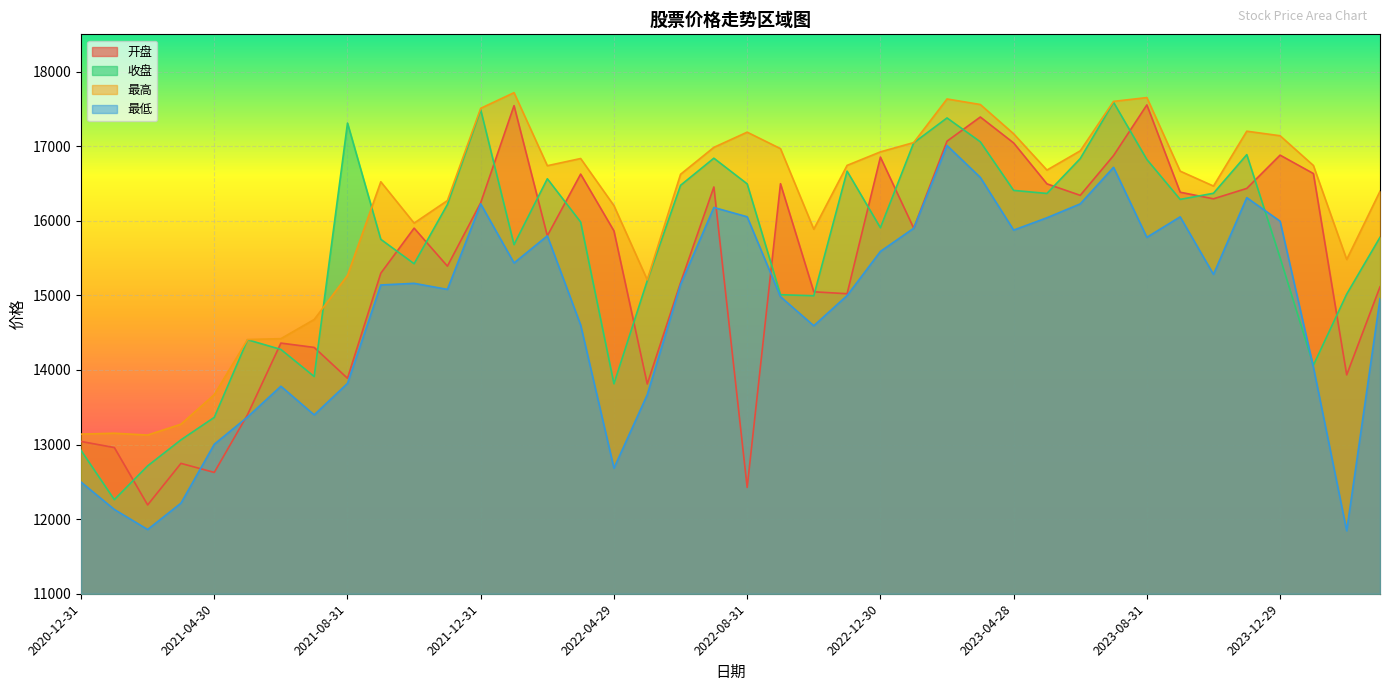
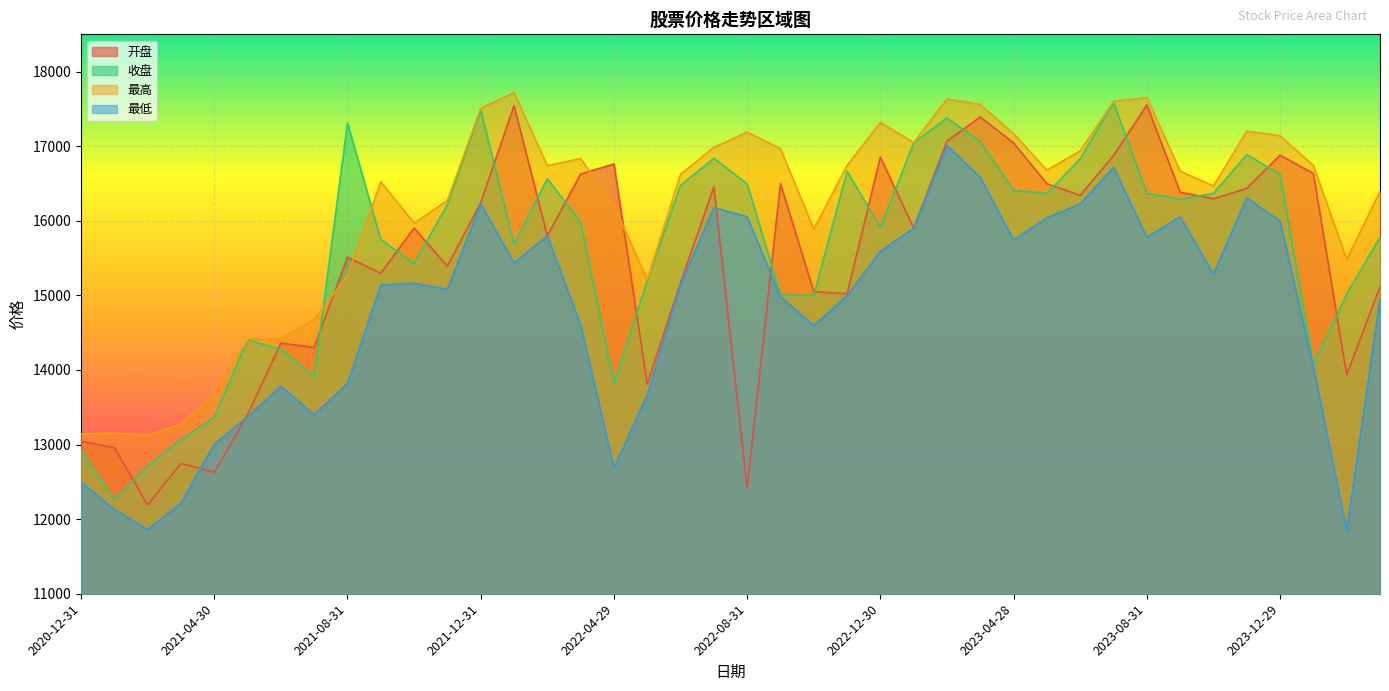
  {
    "开盘": {
      "2020-12-31": 13000,
      "2021-04-30": 12600,
-     "2021-08-31": 13900,
-     "2022-04-29": 15900,
+     "2021-08-31": 15500,
+     "2022-04-29": 16800,
      "2022-08-31": 12400,
      "2022-12-30": 16900,
      "2023-04-28": 17000,
      "2023-08-31": 17600,
      "2023-12-29": 16900
    },
    "收盘": {
      "2020-12-31": 12900,
      "2021-04-30": 13400,
      "2021-08-31": 17300,
      "2022-04-29": 13800,
      "2022-08-31": 16500,
      "2022-12-30": 15900,
      "2023-04-28": 16400,
-     "2023-08-31": 16800,
-     "2023-12-29": 15500
+     "2023-08-31": 16400,
+     "2023-12-29": 16600
    },
    "最高": {
      "2020-12-31": 13100,
      "2021-04-30": 13700,
      "2021-08-31": 15300,
      "2022-04-29": 16200,
      "2022-08-31": 17200,
-     "2022-12-30": 16900,
+     "2022-12-30": 17300,
      "2023-04-28": 17200,
      "2023-08-31": 17700,
      "2023-12-29": 17100
    },
    "最低": {
      "2020-12-31": 12500,
      "2021-04-30": 13000,
      "2021-08-31": 13800,
      "2022-04-29": 12700,
      "2022-08-31": 16100,
      "2022-12-30": 15600,
-     "2023-04-28": 15900,
+     "2023-04-28": 15700,
      "2023-08-31": 15800,
      "2023-12-29": 16000
    }
  }
